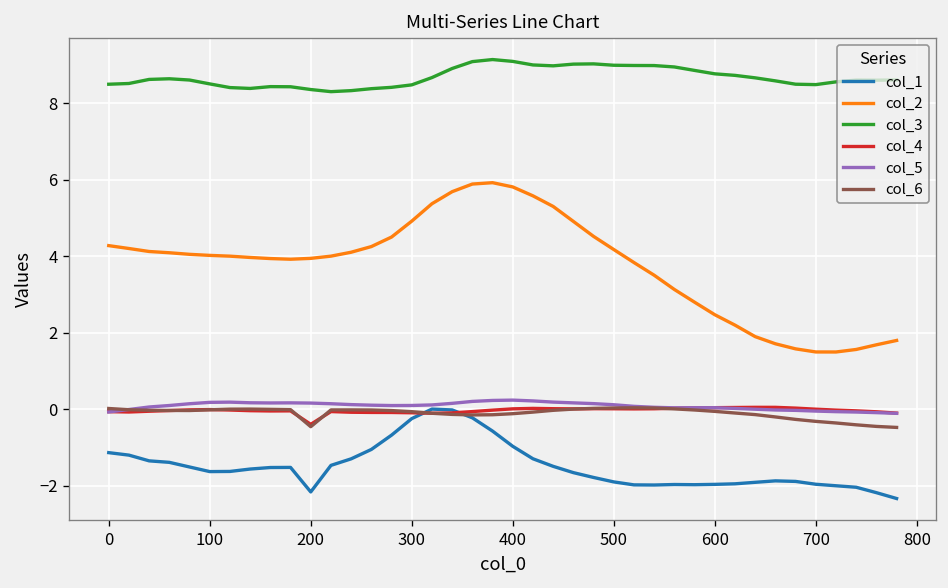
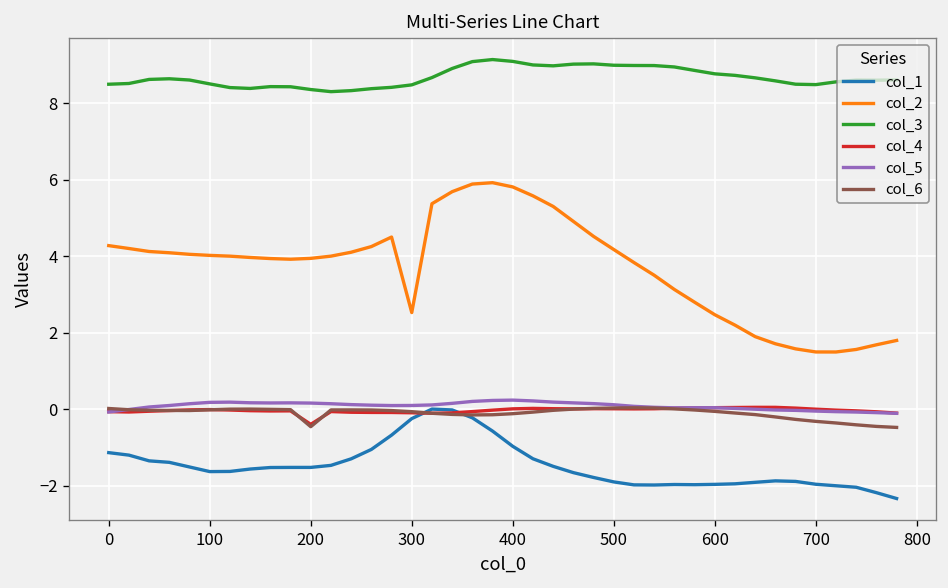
  {
    "col_1": {
      "0": -1.1,
      "100": -1.6,
-     "200": -2.2,
+     "200": -1.5,
      "300": -0.2,
      "400": -1.0,
      "500": -1.9,
      "600": -2.0,
      "700": -2.0
    },
    "col_2": {
      "0": 4.3,
      "100": 4.0,
      "200": 3.9,
-     "300": 4.9,
+     "300": 2.5,
      "400": 5.8,
      "500": 4.2,
      "600": 2.5,
      "700": 1.5
    },
    "col_3": {
      "0": 8.5,
      "100": 8.5,
      "200": 8.4,
      "300": 8.5,
      "400": 9.1,
      "500": 9.0,
      "600": 8.8,
      "700": 8.5
    },
    "col_4": {
      "400": 0.0
    },
    "col_5": {
      "100": 0.2,
      "200": 0.2,
      "300": 0.1,
      "400": 0.2,
      "500": 0.1
    },
    "col_6": {
      "0": 0.0,
      "400": -0.1,
      "600": -0.1,
      "700": -0.3
    }
  }
